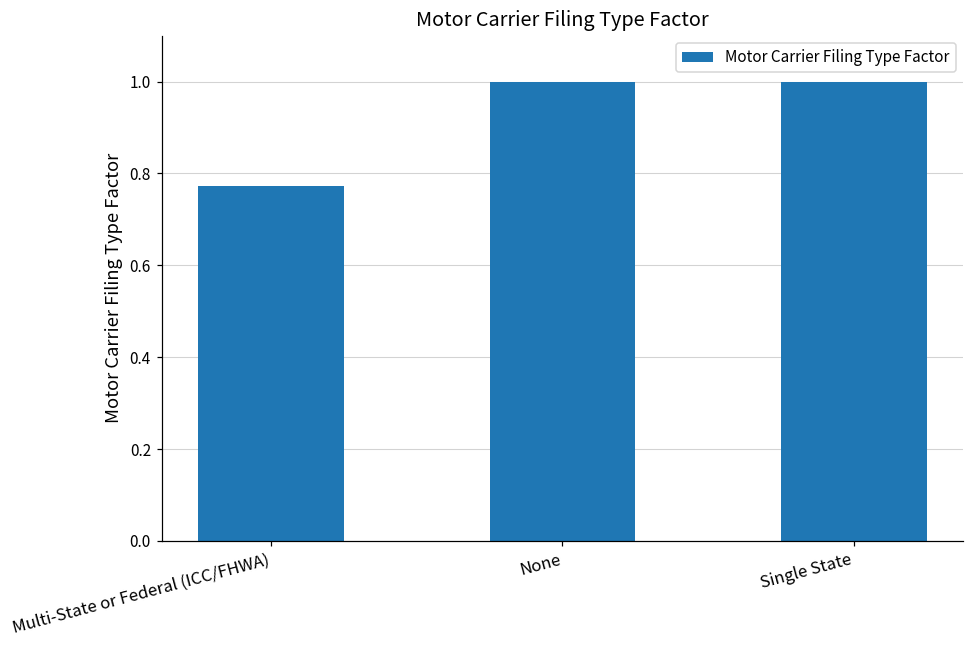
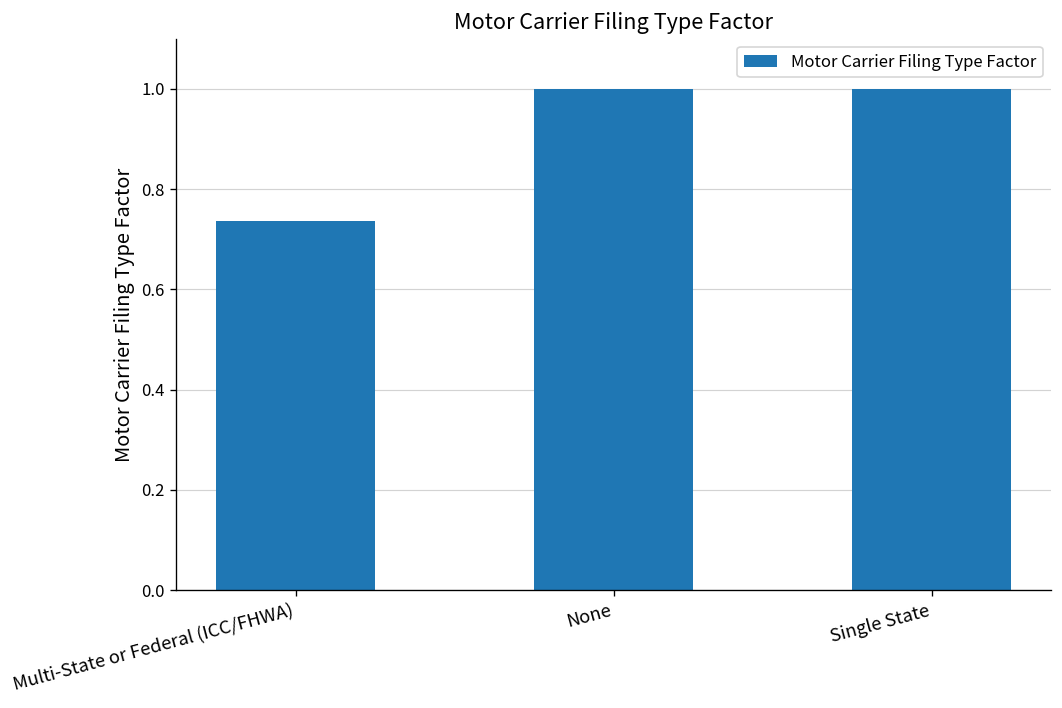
  {
-   "Multi-State or Federal (ICC/FHWA)": 0.77,
+   "Multi-State or Federal (ICC/FHWA)": 0.74,
    "None": 1.00,
    "Single State": 1.00
  }
